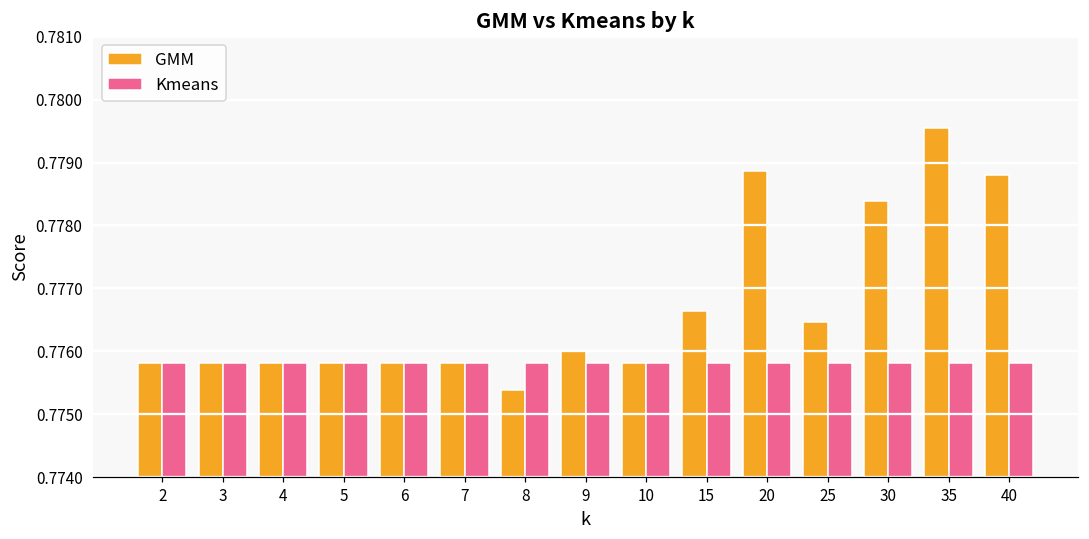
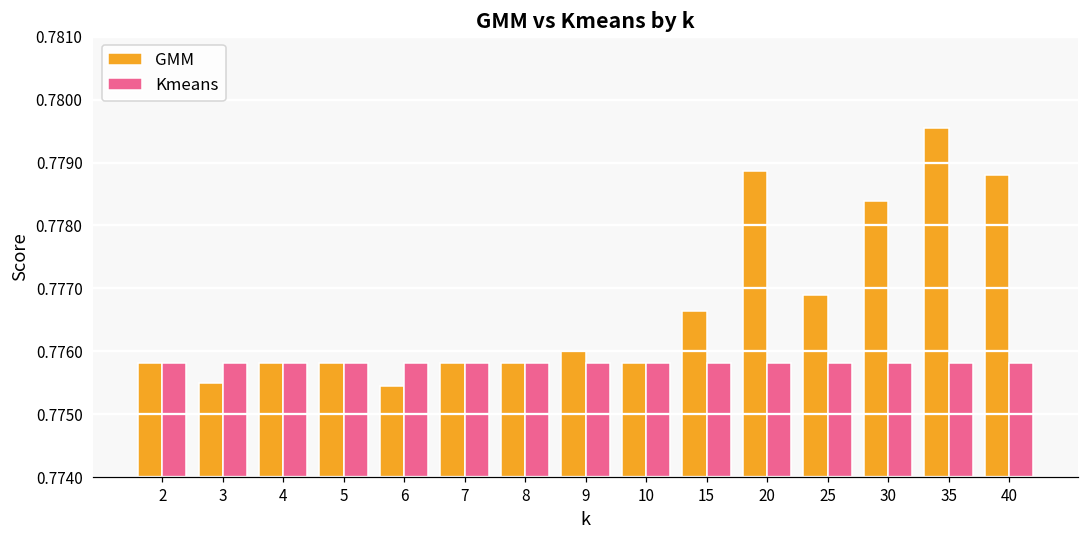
  {
    "GMM": {
      "2": 0.7758,
-     "3": 0.7758,
+     "3": 0.7755,
      "4": 0.7758,
      "5": 0.7758,
-     "6": 0.7758,
+     "6": 0.7754,
      "7": 0.7758,
-     "8": 0.7754,
+     "8": 0.7758,
      "9": 0.7760,
      "10": 0.7758,
      "15": 0.7766,
      "20": 0.7789,
-     "25": 0.7765,
+     "25": 0.7769,
      "30": 0.7784,
      "35": 0.7795,
      "40": 0.7788
    },
    "Kmeans": {
      "2": 0.7758,
      "3": 0.7758,
      "4": 0.7758,
      "5": 0.7758,
      "6": 0.7758,
      "7": 0.7758,
      "8": 0.7758,
      "9": 0.7758,
      "10": 0.7758,
      "15": 0.7758,
      "20": 0.7758,
      "25": 0.7758,
      "30": 0.7758,
      "35": 0.7758,
      "40": 0.7758
    }
  }
